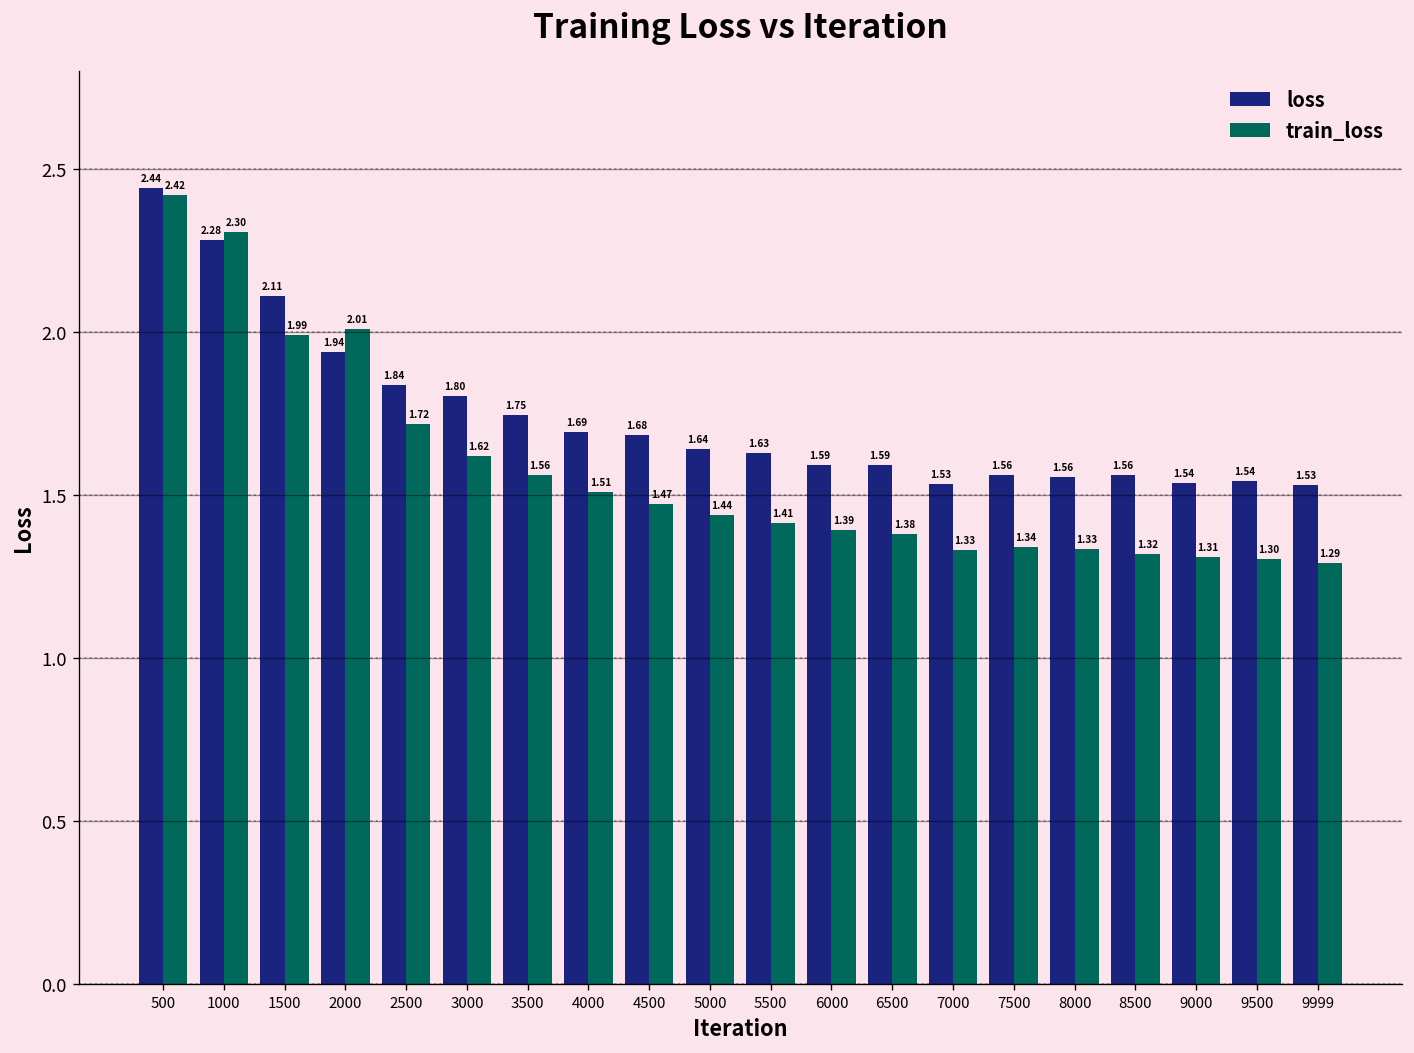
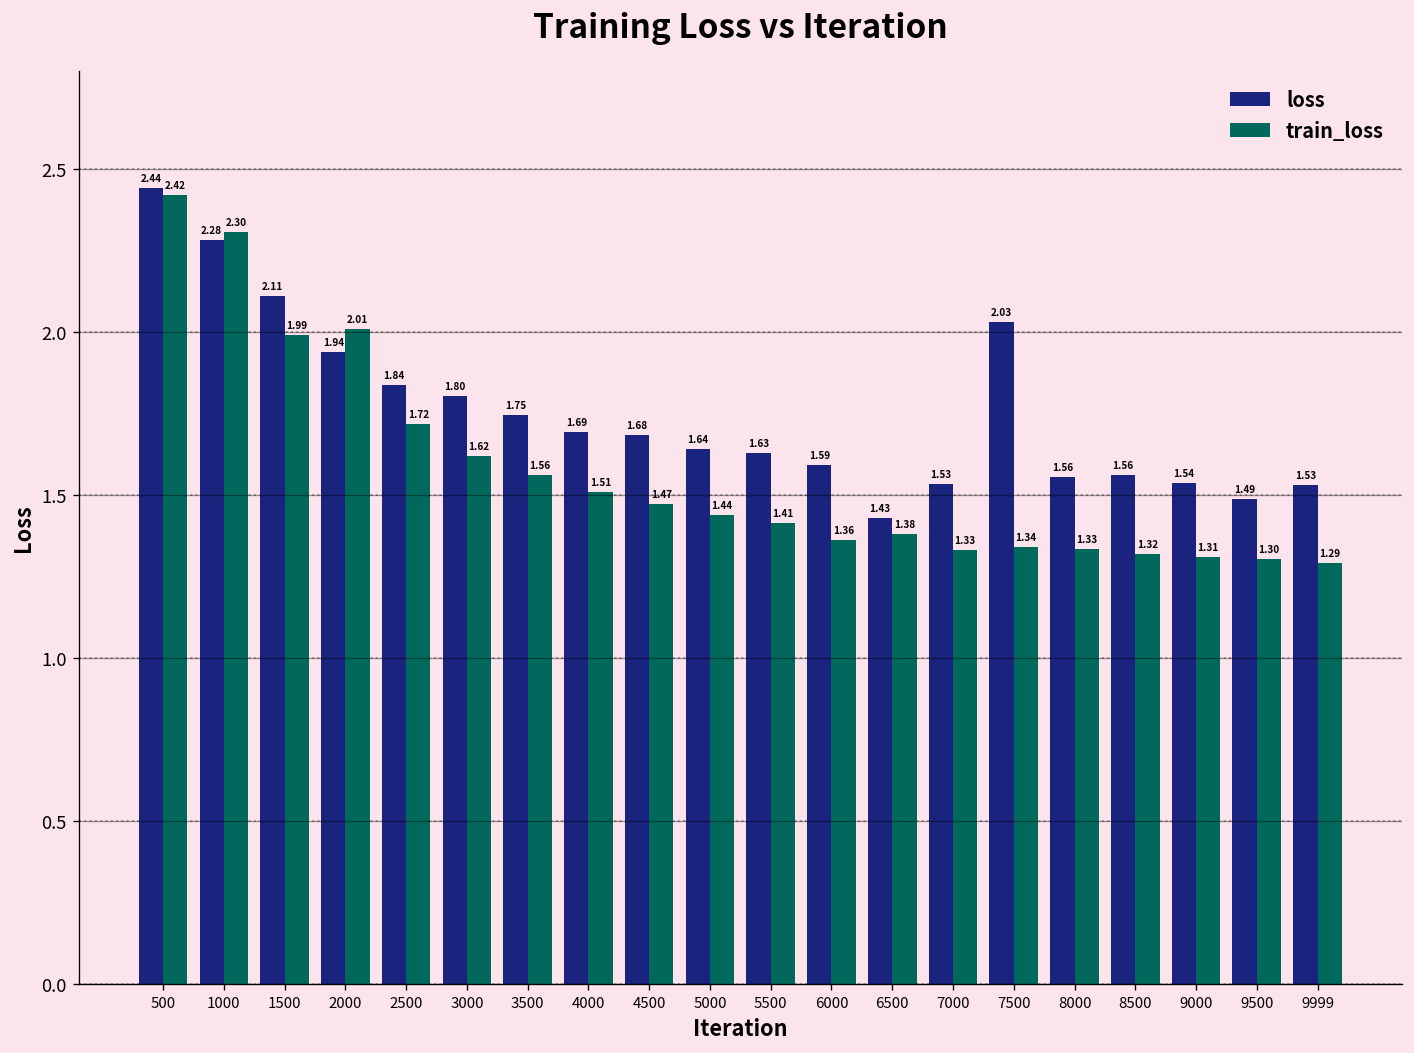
  {
    "loss": {
      "500": 2.44,
      "1000": 2.28,
      "1500": 2.11,
      "2000": 1.94,
      "2500": 1.84,
      "3000": 1.80,
      "3500": 1.75,
      "4000": 1.69,
      "4500": 1.68,
      "5000": 1.64,
      "5500": 1.63,
      "6000": 1.59,
-     "6500": 1.59,
+     "6500": 1.43,
      "7000": 1.53,
-     "7500": 1.56,
+     "7500": 2.03,
      "8000": 1.56,
      "8500": 1.56,
      "9000": 1.54,
-     "9500": 1.54,
+     "9500": 1.49,
      "9999": 1.53
    },
    "train_loss": {
      "500": 2.42,
      "1000": 2.30,
      "1500": 1.99,
      "2000": 2.01,
      "2500": 1.72,
      "3000": 1.62,
      "3500": 1.56,
      "4000": 1.51,
      "4500": 1.47,
      "5000": 1.44,
      "5500": 1.41,
-     "6000": 1.39,
+     "6000": 1.36,
      "6500": 1.38,
      "7000": 1.33,
      "7500": 1.34,
      "8000": 1.33,
      "8500": 1.32,
      "9000": 1.31,
      "9500": 1.30,
      "9999": 1.29
    }
  }
